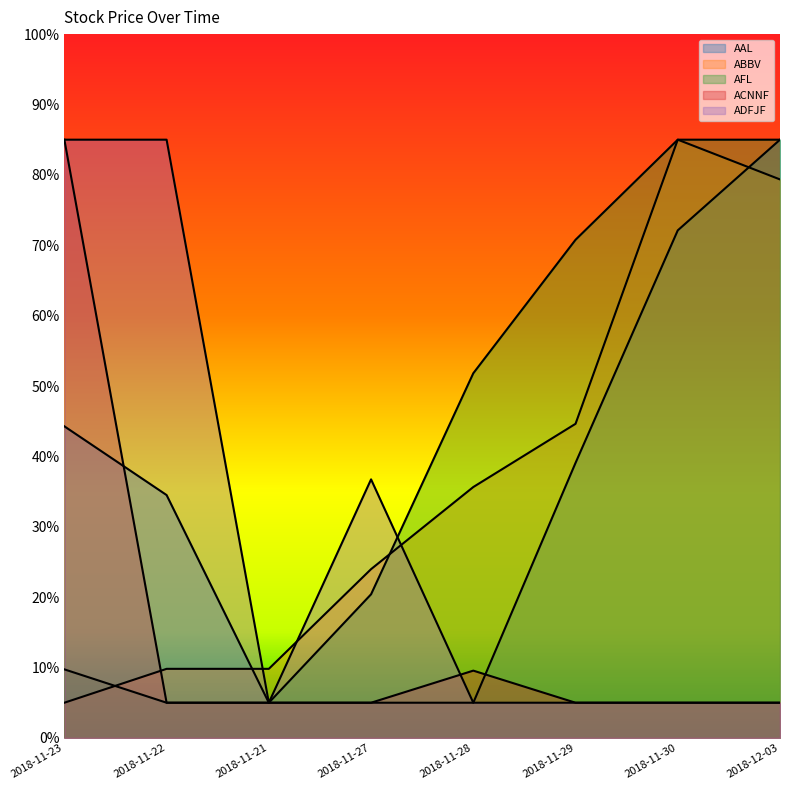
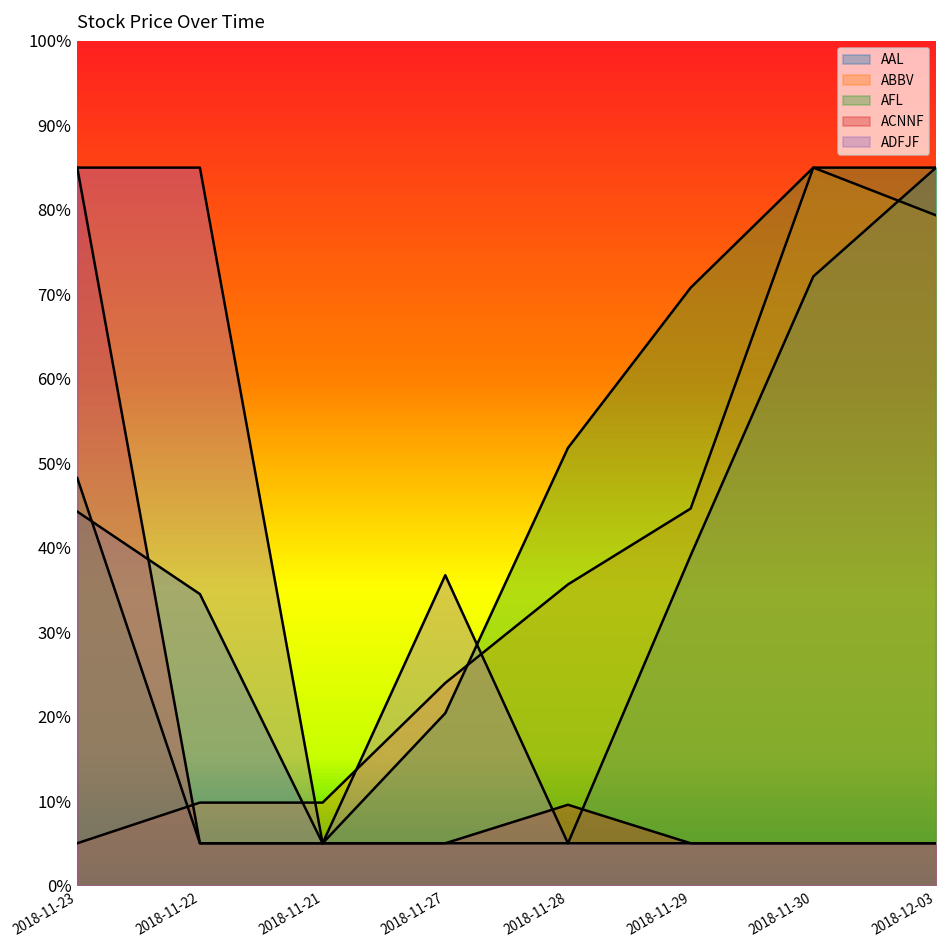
  {
    "AAL": {
      "2018-11-23": "44%",
      "2018-11-22": "35%",
      "2018-11-29": "39%",
      "2018-11-30": "72%"
    },
    "AFL": {
-     "2018-11-23": "10%",
+     "2018-11-23": "48%",
      "2018-11-27": "20%",
      "2018-11-28": "52%",
      "2018-11-29": "71%"
    },
    "ADFJF": {
      "2018-11-22": "85%",
      "2018-11-27": "37%"
    }
  }
